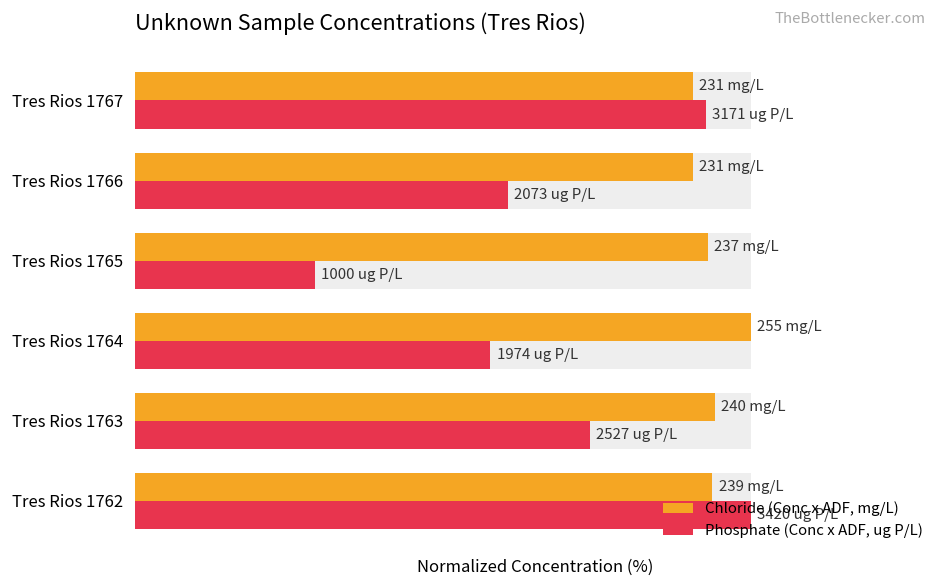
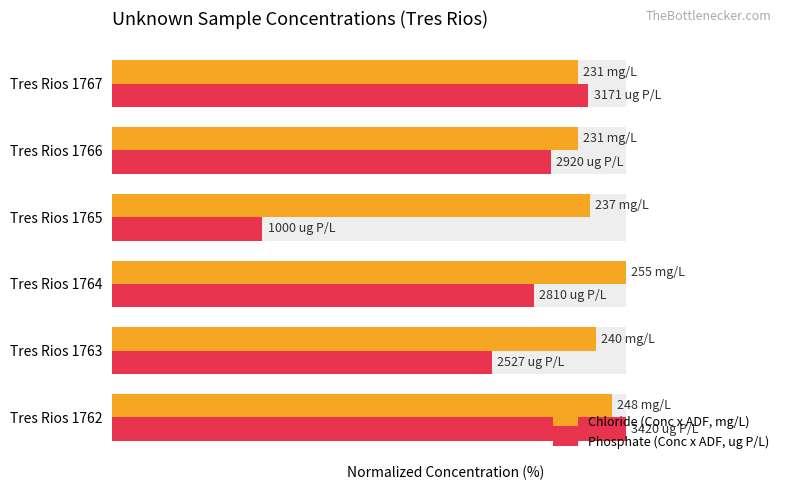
  {
    "Chloride (Conc x ADF, mg/L)": {
-     "Tres Rios 1762": 239
+     "Tres Rios 1762": 248
    },
    "Phosphate (Conc x ADF, ug P/L)": {
-     "Tres Rios 1766": 2073,
-     "Tres Rios 1764": 1974
+     "Tres Rios 1766": 2920,
+     "Tres Rios 1764": 2810
    }
  }
